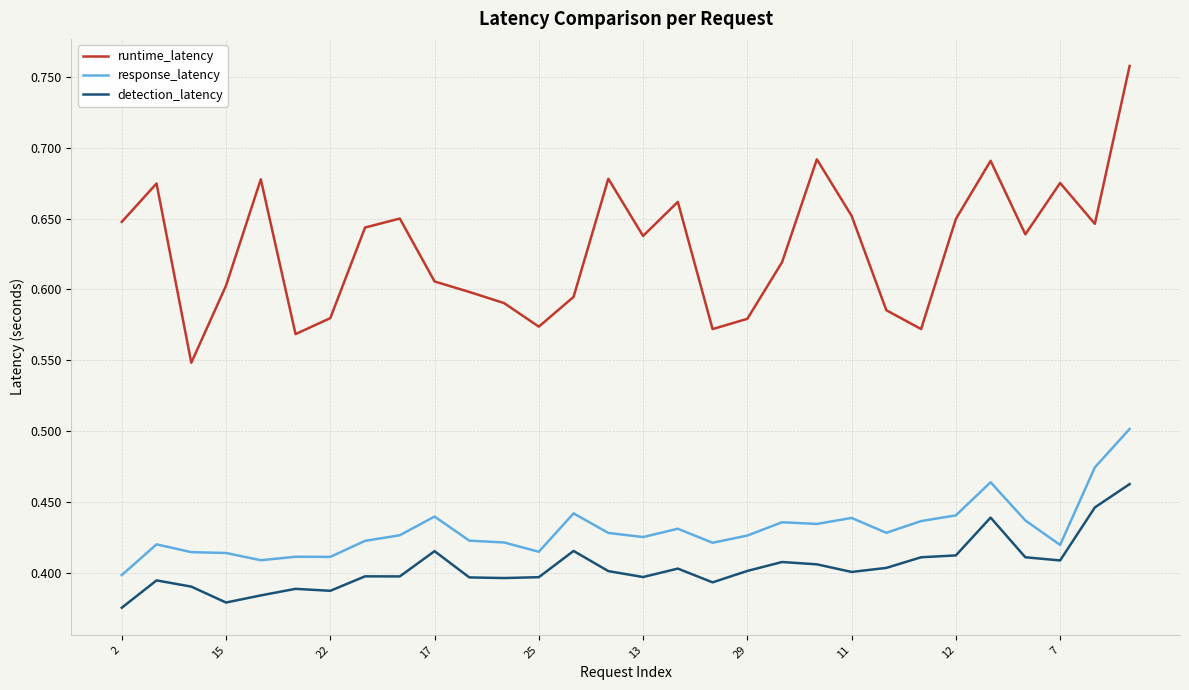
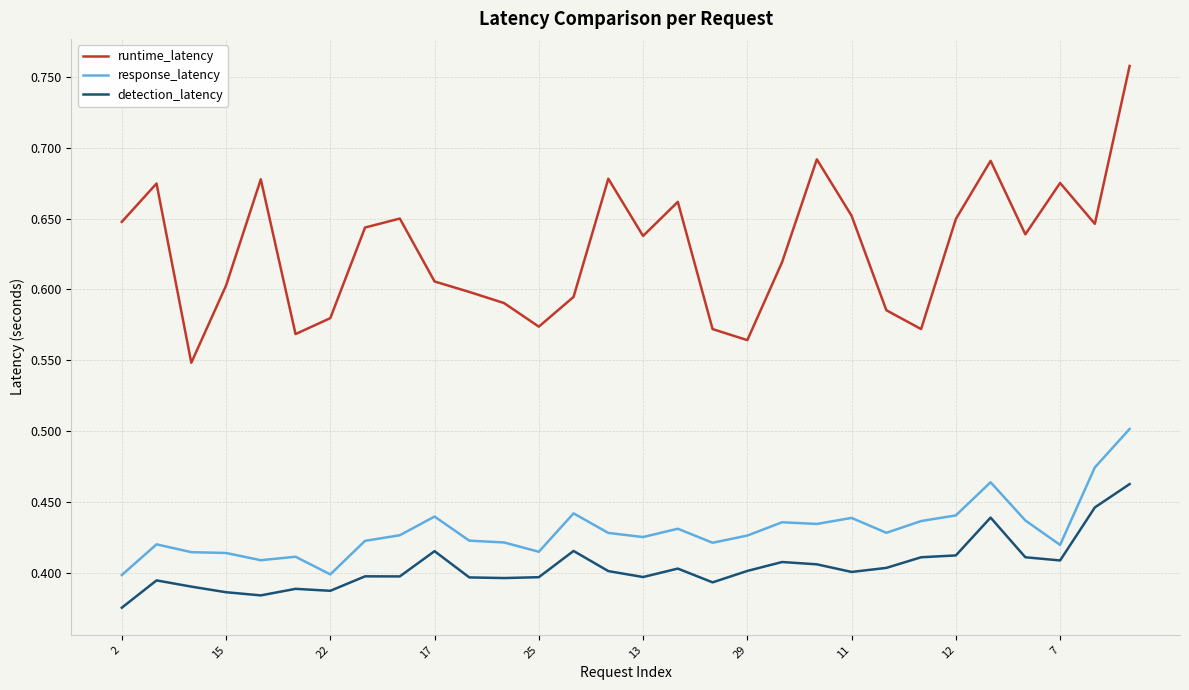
  {
    "runtime_latency": {
      "2": 0.648,
      "15": 0.603,
      "22": 0.580,
      "17": 0.606,
      "25": 0.574,
      "13": 0.638,
-     "29": 0.579,
+     "29": 0.564,
      "11": 0.652,
      "12": 0.650,
      "7": 0.675
    },
    "response_latency": {
      "2": 0.398,
      "15": 0.414,
-     "22": 0.411,
+     "22": 0.399,
      "17": 0.440,
      "25": 0.415,
      "13": 0.425,
      "29": 0.426,
      "11": 0.439,
      "12": 0.440,
      "7": 0.420
    },
    "detection_latency": {
      "2": 0.375,
-     "15": 0.379,
+     "15": 0.386,
      "22": 0.387,
      "17": 0.415,
      "25": 0.397,
      "13": 0.397,
      "29": 0.401,
      "11": 0.401,
      "12": 0.412,
      "7": 0.409
    }
  }
